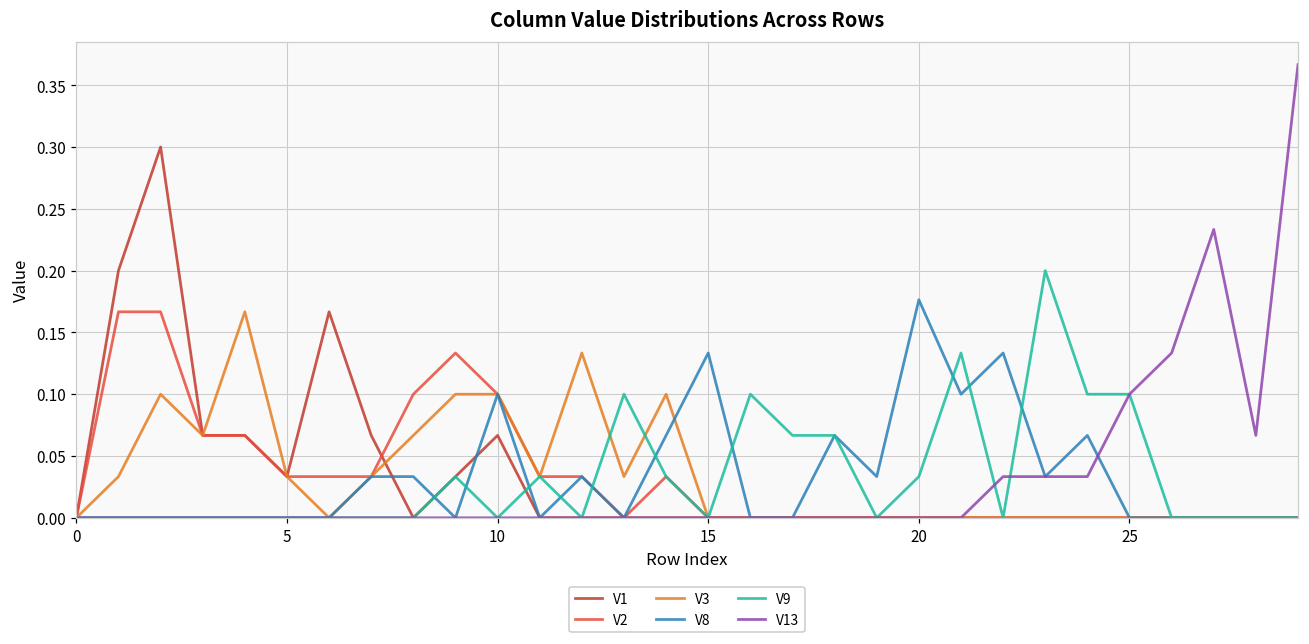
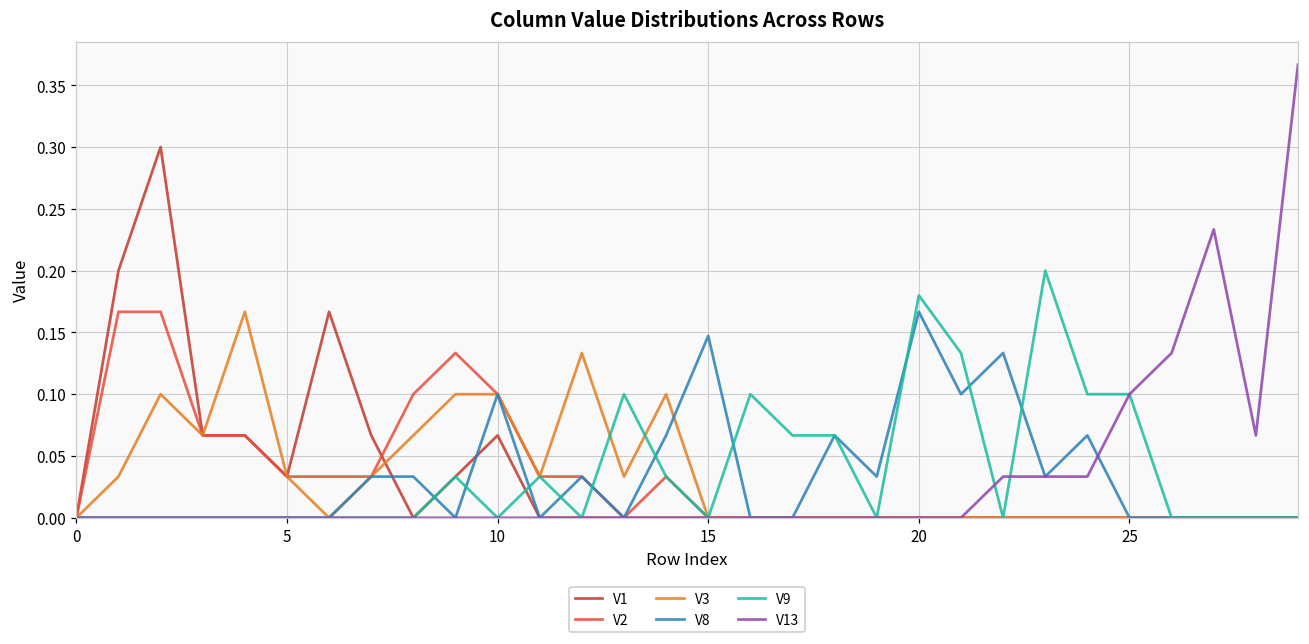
  {
    "V8": {
-     "15": 0.133,
-     "20": 0.176
+     "15": 0.147,
+     "20": 0.167
    },
    "V9": {
-     "20": 0.033
+     "20": 0.180
    }
  }
